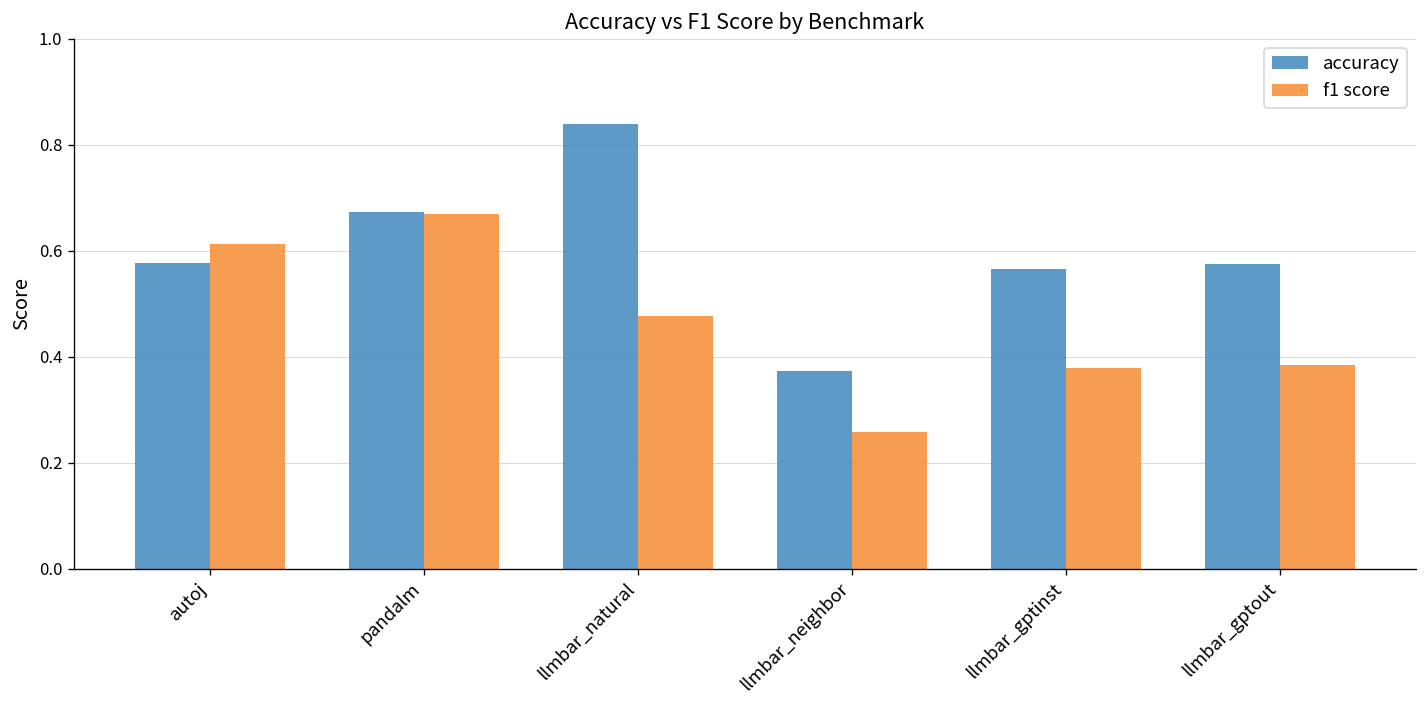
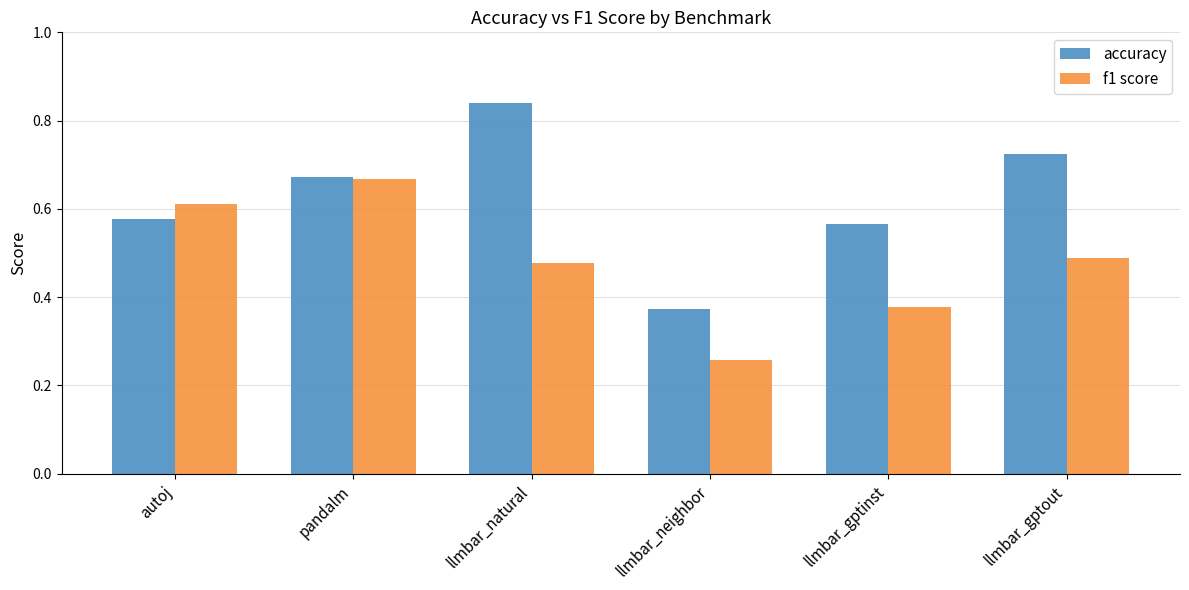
  {
    "accuracy": {
      "autoj": 0.58,
      "pandalm": 0.67,
      "llmbar_natural": 0.84,
      "llmbar_neighbor": 0.37,
      "llmbar_gptinst": 0.57,
-     "llmbar_gptout": 0.57
+     "llmbar_gptout": 0.73
    },
    "f1 score": {
      "autoj": 0.61,
      "pandalm": 0.67,
      "llmbar_natural": 0.48,
      "llmbar_neighbor": 0.26,
      "llmbar_gptinst": 0.38,
-     "llmbar_gptout": 0.38
+     "llmbar_gptout": 0.49
    }
  }
